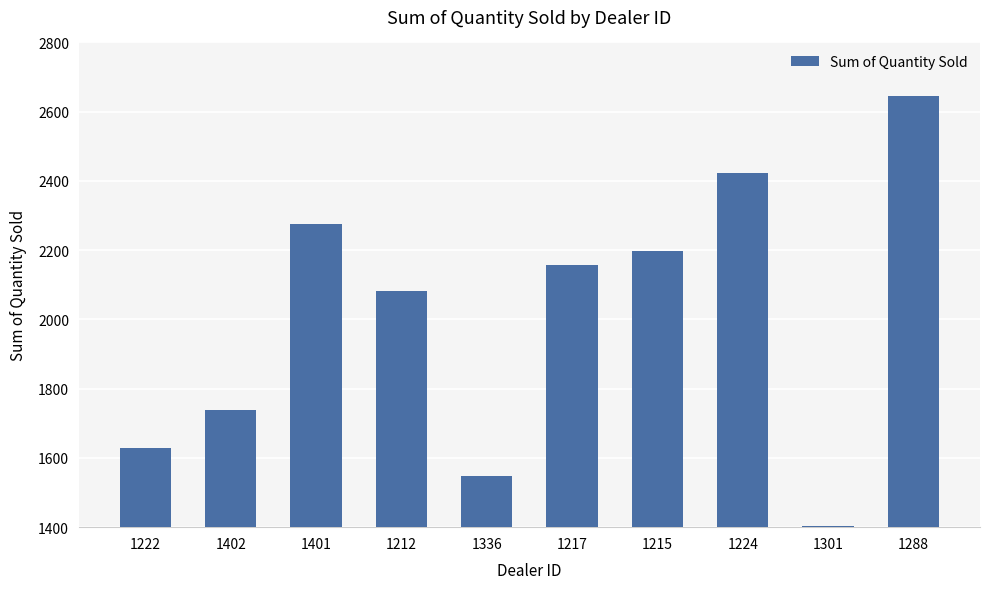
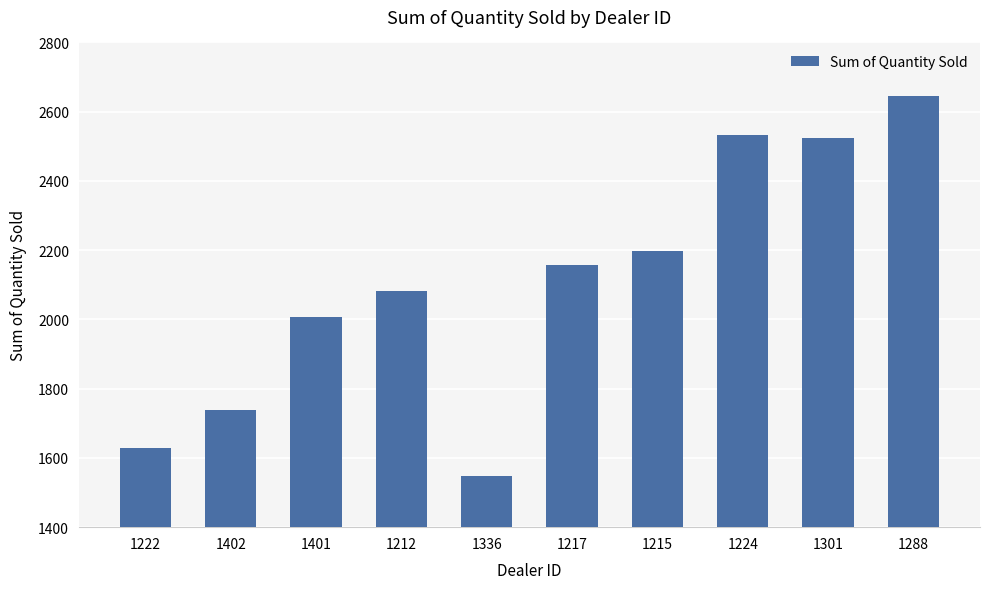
  {
    "1222": 1630,
    "1402": 1740,
-   "1401": 2280,
+   "1401": 2010,
    "1212": 2080,
    "1336": 1550,
    "1217": 2160,
    "1215": 2200,
-   "1224": 2420,
-   "1301": 1400,
+   "1224": 2530,
+   "1301": 2520,
    "1288": 2640
  }
